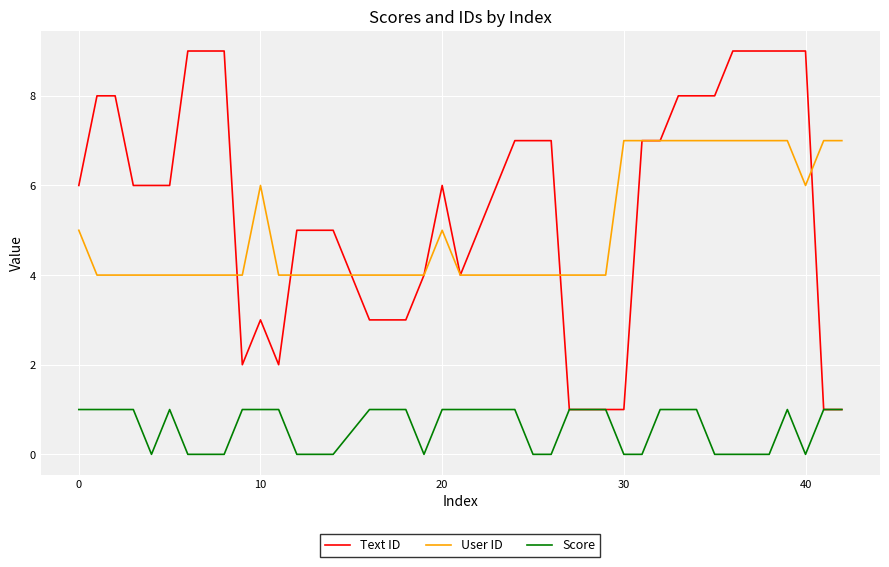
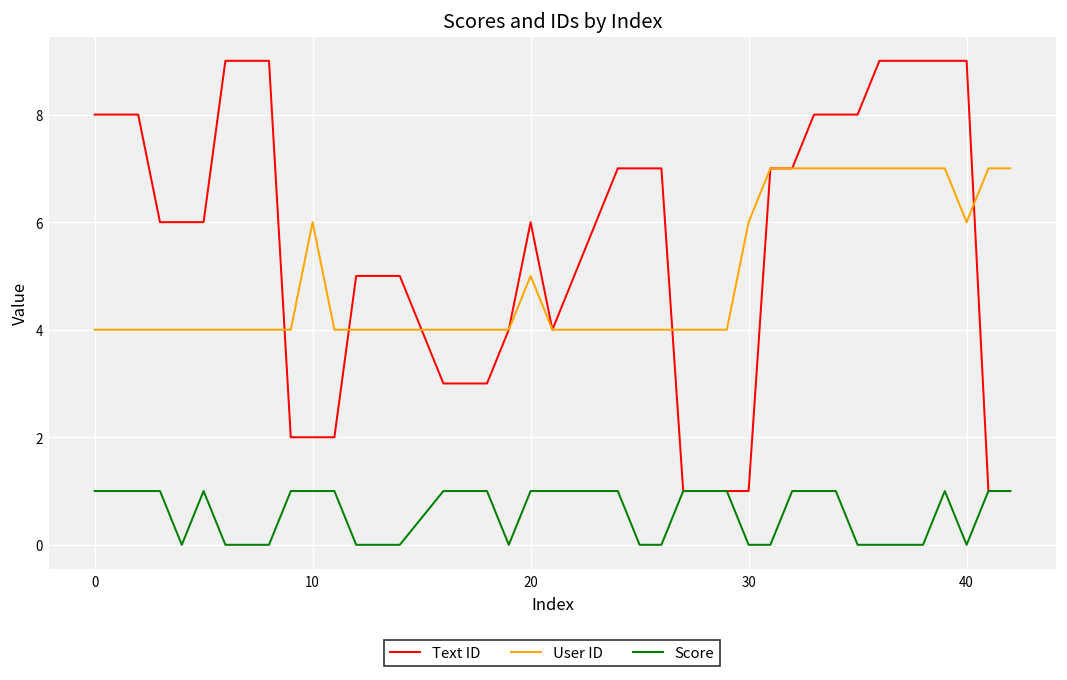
  {
    "Text ID": {
-     "0": 6,
-     "10": 3,
+     "0": 8,
+     "10": 2,
      "20": 6,
      "30": 1,
      "40": 9
    },
    "User ID": {
-     "0": 5,
+     "0": 4,
      "10": 6,
      "20": 5,
-     "30": 7,
+     "30": 6,
      "40": 6
    },
    "Score": {
      "0": 1,
      "10": 1,
      "20": 1,
      "30": 0,
      "40": 0
    }
  }
